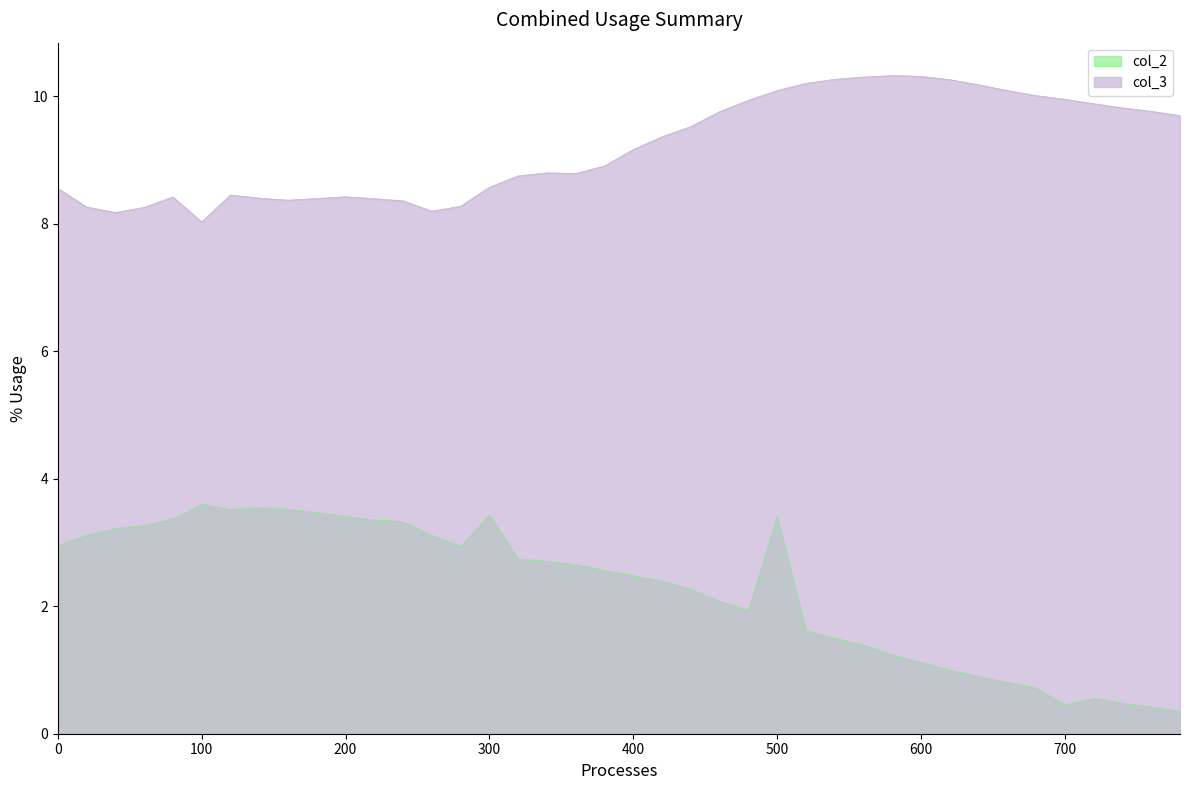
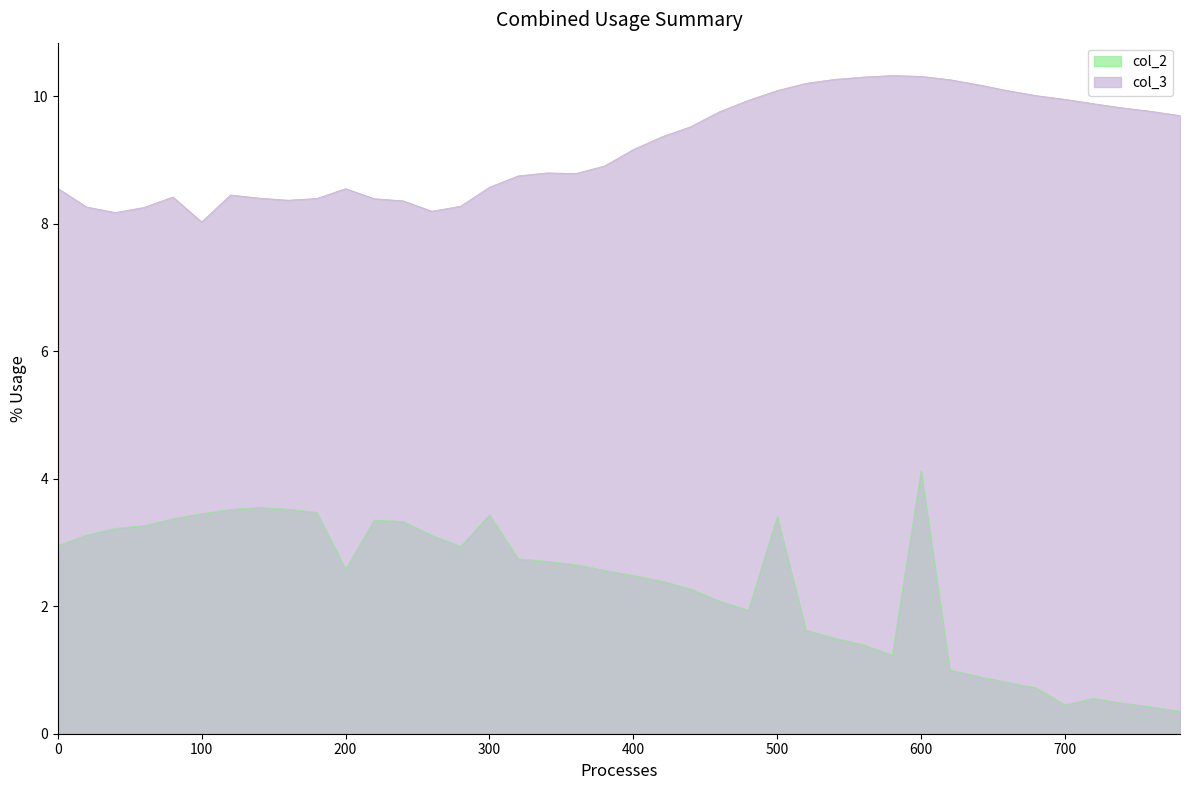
  {
    "col_2": {
      "0": 3.0,
-     "100": 3.6,
-     "200": 3.4,
+     "100": 3.5,
+     "200": 2.6,
      "300": 3.4,
      "400": 2.5,
      "500": 3.4,
-     "600": 1.1,
+     "600": 4.1,
      "700": 0.5
    },
    "col_3": {
      "0": 8.6,
      "100": 8.0,
-     "200": 8.4,
+     "200": 8.6,
      "300": 8.6,
      "400": 9.2,
      "500": 10.1,
      "600": 10.3,
      "700": 10.0
    }
  }
